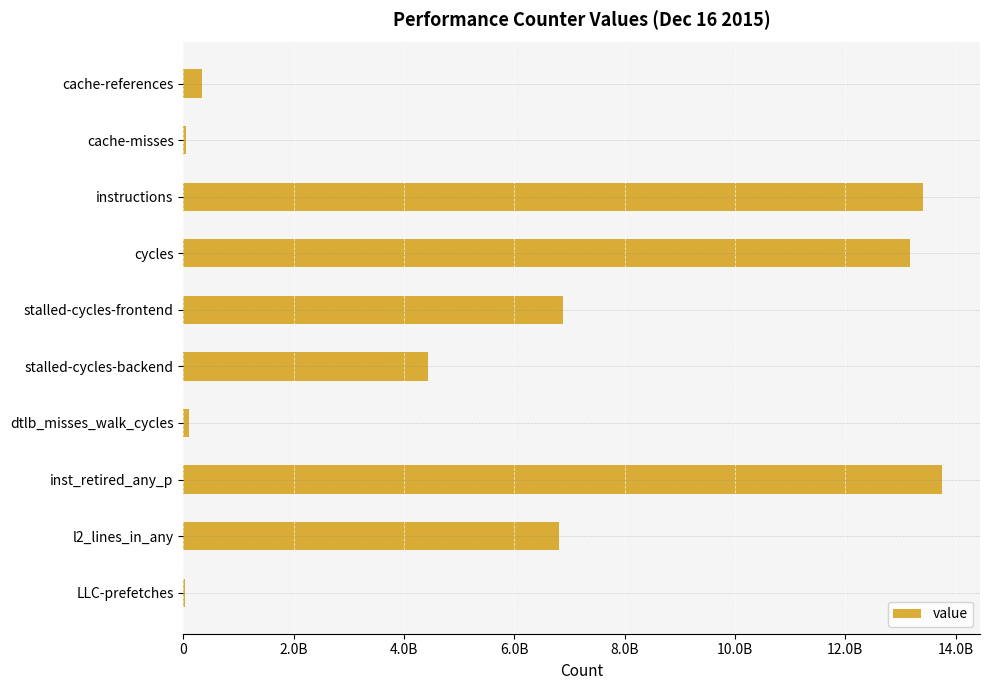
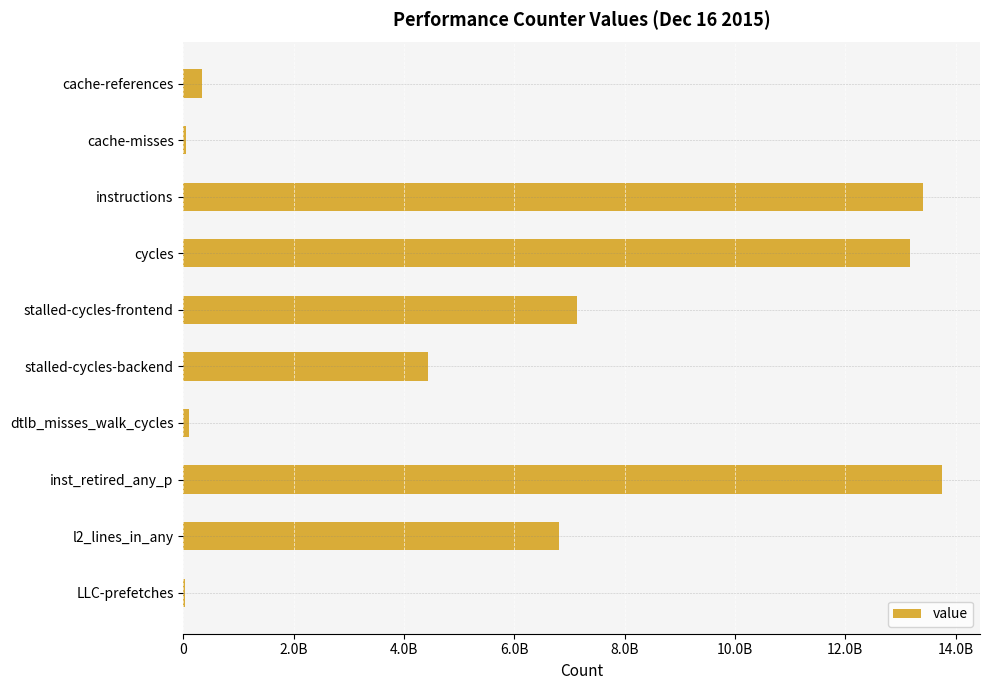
  {
    "cache-references": 300000000,
    "instructions": 13400000000,
    "cycles": 13200000000,
-   "stalled-cycles-frontend": 6900000000,
+   "stalled-cycles-frontend": 7100000000,
    "stalled-cycles-backend": 4400000000,
    "dtlb_misses_walk_cycles": 100000000,
    "inst_retired_any_p": 13800000000,
    "l2_lines_in_any": 6800000000
  }
